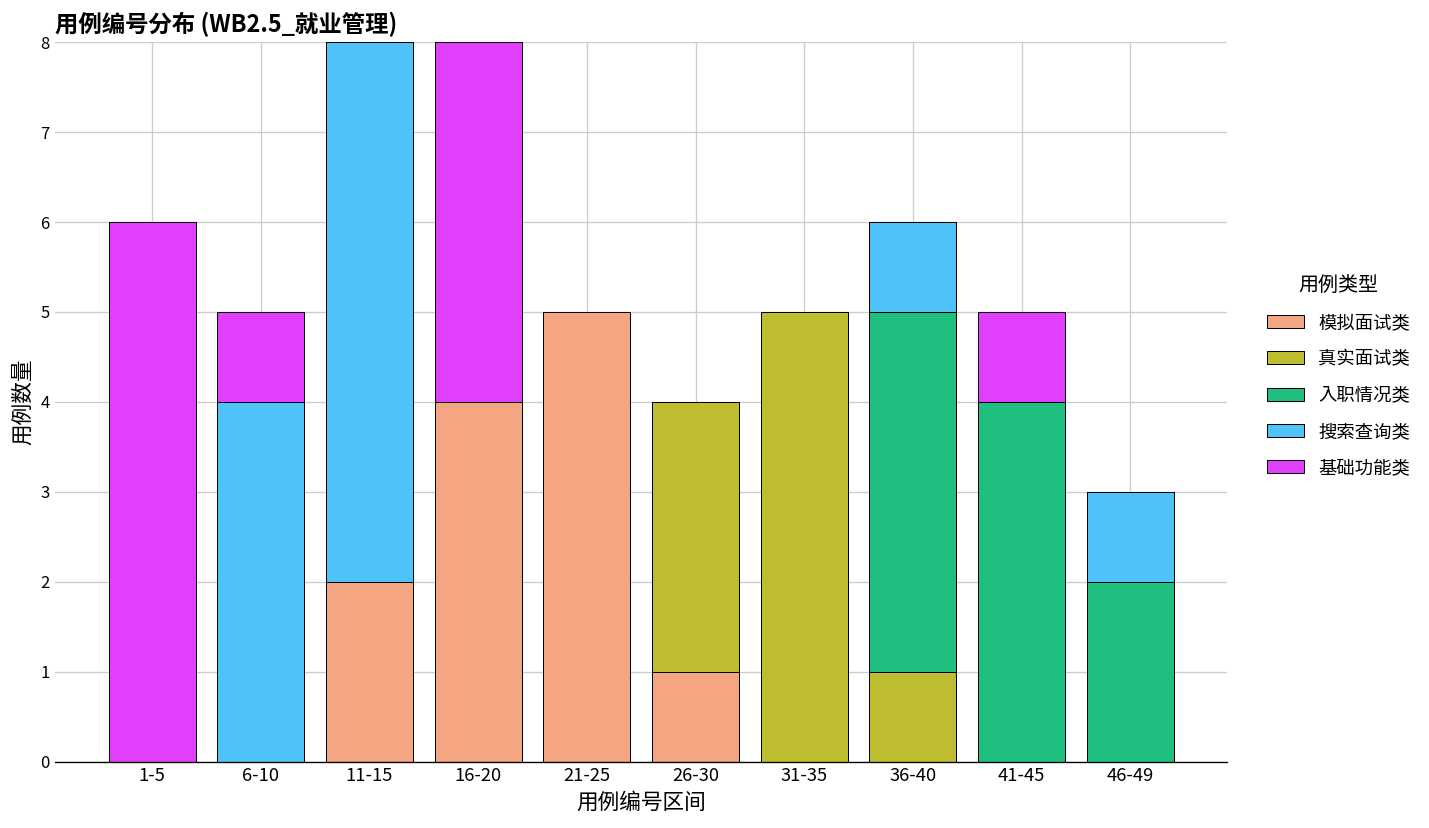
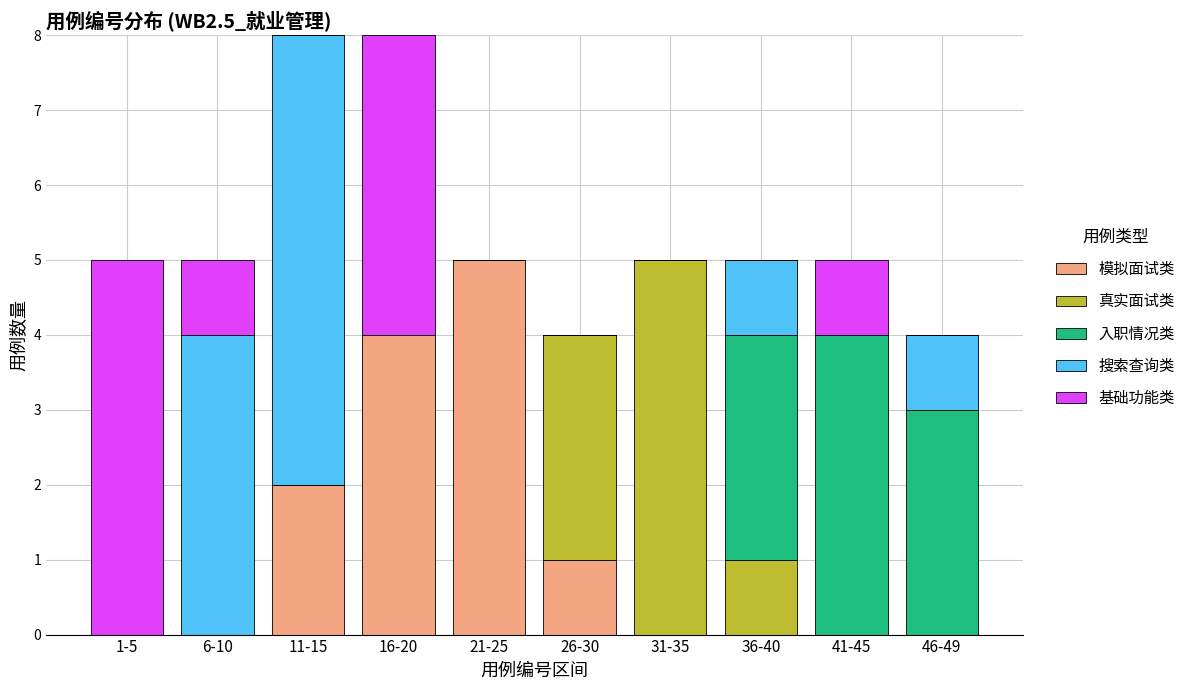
  {
    "模拟面试类": {
      "1-5": 0,
      "6-10": 0,
      "11-15": 2,
      "16-20": 4,
      "21-25": 5,
      "26-30": 1,
      "31-35": 0,
      "36-40": 0,
      "41-45": 0,
      "46-49": 0
    },
    "入职情况类": {
-     "36-40": 4,
-     "46-49": 2
+     "36-40": 3,
+     "46-49": 3
    },
    "基础功能类": {
-     "1-5": 6
+     "1-5": 5
    }
  }
